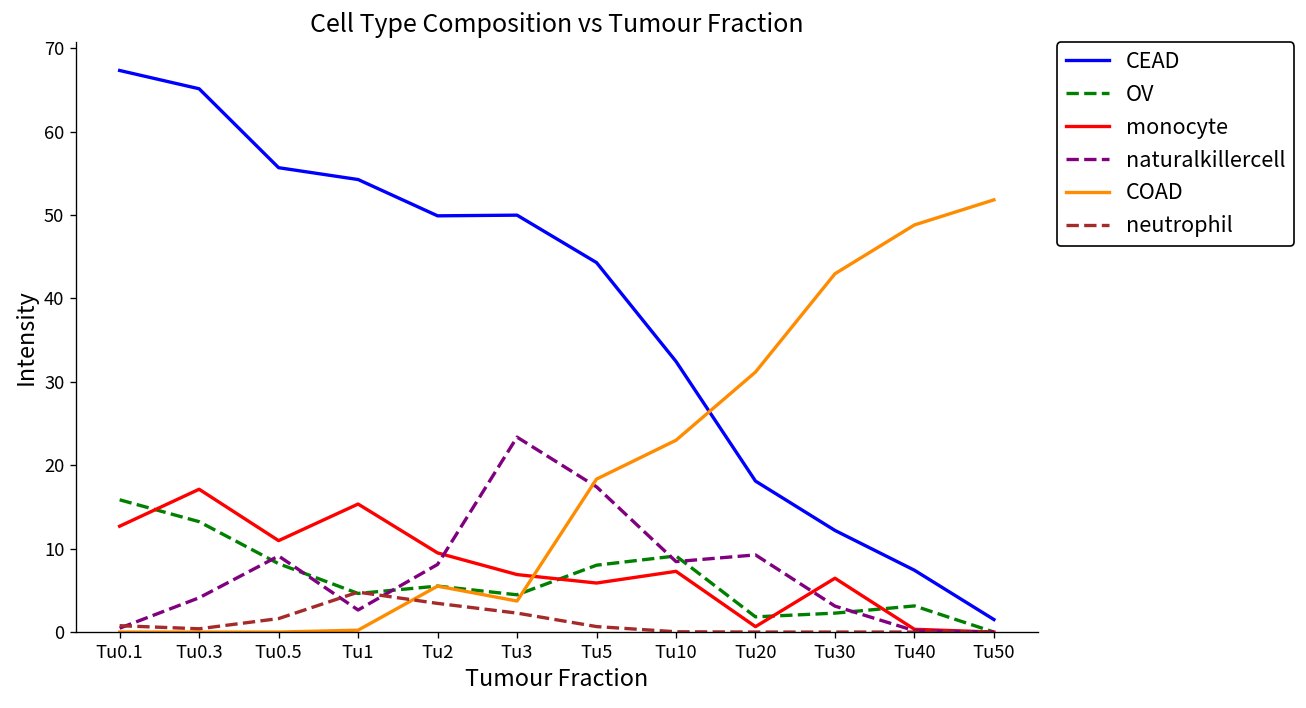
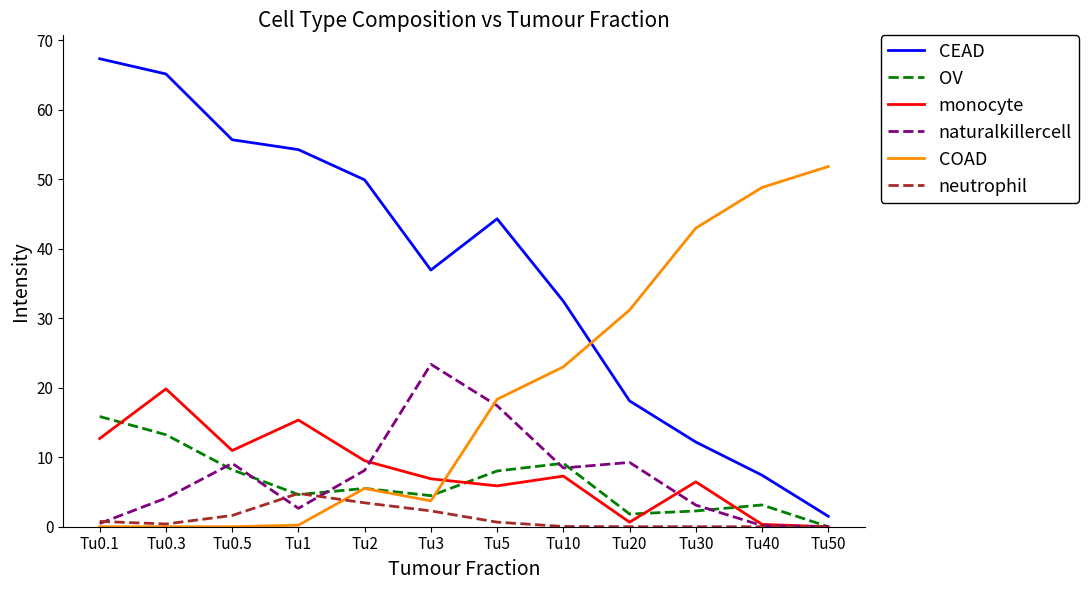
  {
    "CEAD": {
      "Tu0.1": 67,
      "Tu0.3": 65,
      "Tu0.5": 56,
      "Tu1": 54,
      "Tu2": 50,
-     "Tu3": 50,
+     "Tu3": 37,
      "Tu5": 44,
      "Tu10": 32,
      "Tu20": 18,
      "Tu30": 12,
      "Tu40": 7,
      "Tu50": 2
    },
    "OV": {
      "Tu0.1": 16,
      "Tu0.3": 13,
      "Tu0.5": 8,
      "Tu3": 4,
      "Tu5": 8,
      "Tu10": 9,
      "Tu20": 2,
      "Tu30": 2,
      "Tu40": 3
    },
    "monocyte": {
      "Tu0.1": 13,
-     "Tu0.3": 17,
+     "Tu0.3": 20,
      "Tu0.5": 11,
      "Tu1": 15,
      "Tu2": 9,
      "Tu3": 7,
      "Tu5": 6,
      "Tu10": 7,
      "Tu20": 1,
      "Tu30": 6
    },
    "naturalkillercell": {
      "Tu0.3": 4,
      "Tu0.5": 9,
      "Tu1": 3,
      "Tu2": 8,
      "Tu3": 23,
      "Tu5": 17,
      "Tu10": 8,
      "Tu20": 9,
      "Tu30": 3
    },
    "COAD": {
      "Tu0.1": 0,
      "Tu0.3": 0,
      "Tu0.5": 0,
      "Tu1": 0,
      "Tu3": 4,
      "Tu5": 18,
      "Tu10": 23,
      "Tu20": 31,
      "Tu30": 43,
      "Tu40": 49,
      "Tu50": 52
    },
    "neutrophil": {
      "Tu0.3": 0,
      "Tu0.5": 2,
      "Tu2": 3,
      "Tu3": 2,
      "Tu5": 1,
      "Tu10": 0,
      "Tu20": 0,
      "Tu30": 0
    }
  }
